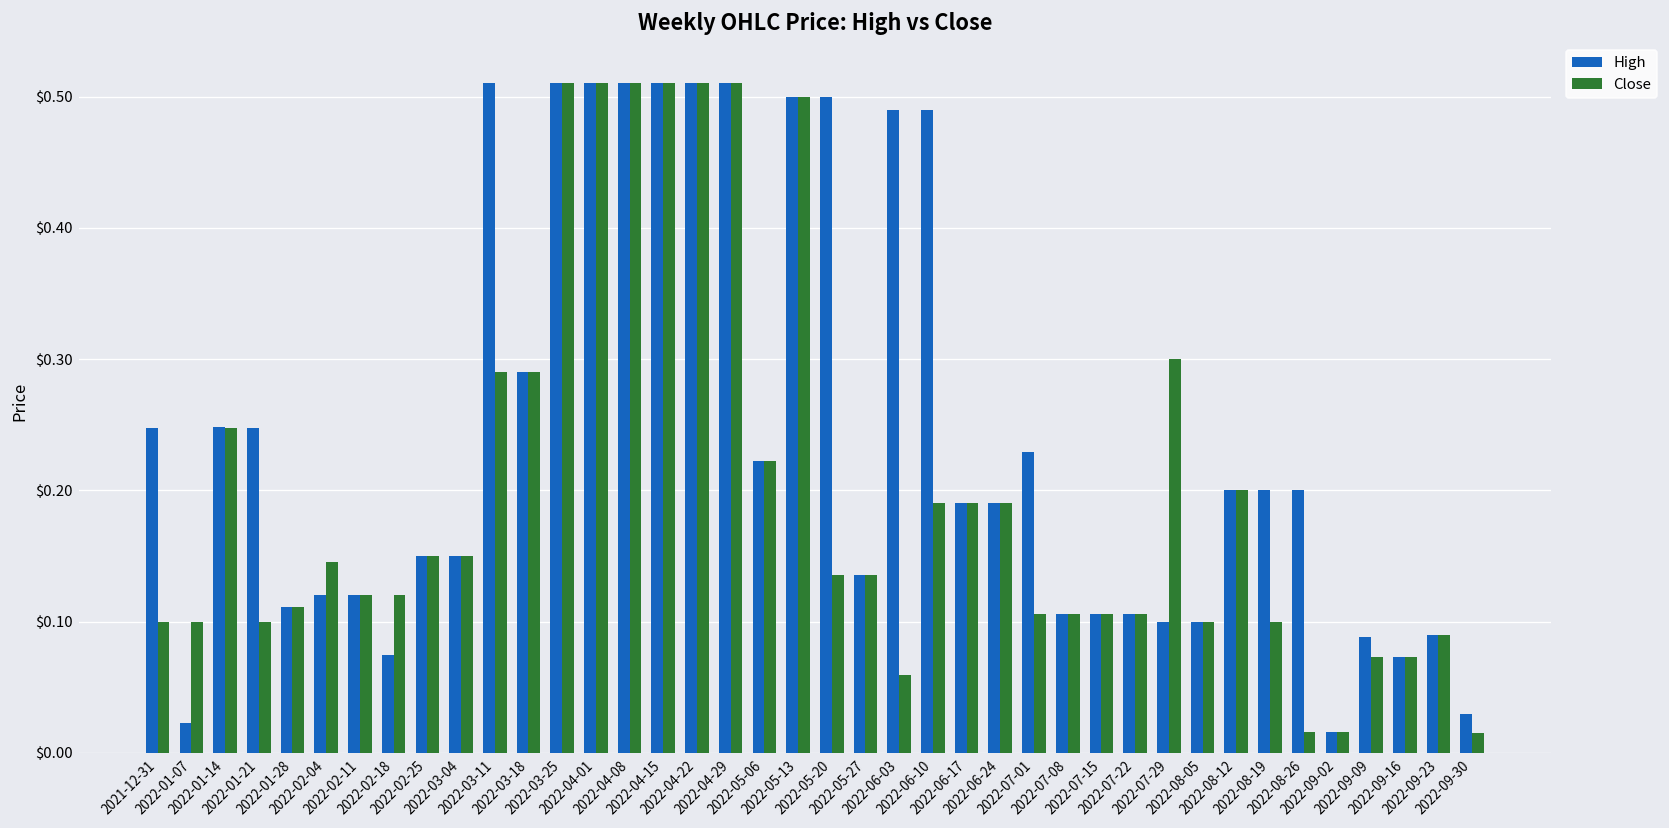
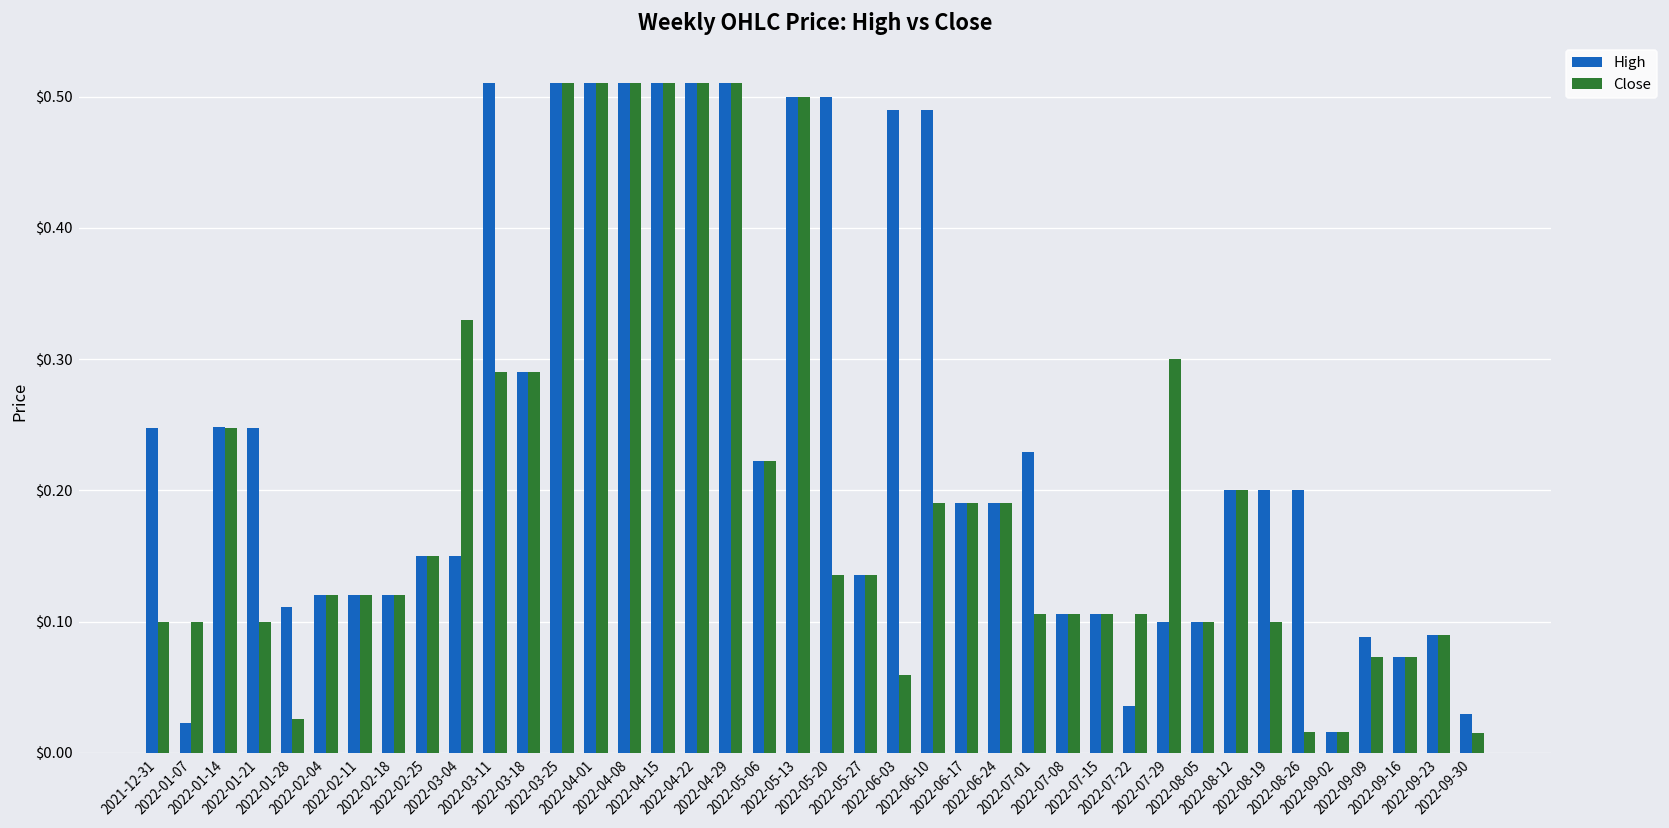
  {
    "High": {
      "2021-12-31": "$0.248",
      "2022-01-07": "$0.022",
      "2022-01-14": "$0.248",
      "2022-01-21": "$0.248",
      "2022-01-28": "$0.111",
      "2022-02-04": "$0.120",
      "2022-02-11": "$0.120",
-     "2022-02-18": "$0.075",
+     "2022-02-18": "$0.120",
      "2022-02-25": "$0.150",
      "2022-03-04": "$0.150",
      "2022-03-11": "$0.510",
      "2022-03-18": "$0.290",
      "2022-03-25": "$0.510",
      "2022-04-01": "$0.510",
      "2022-04-08": "$0.510",
      "2022-04-15": "$0.510",
      "2022-04-22": "$0.510",
      "2022-04-29": "$0.510",
      "2022-05-06": "$0.223",
      "2022-05-13": "$0.500",
      "2022-05-20": "$0.500",
      "2022-05-27": "$0.136",
      "2022-06-03": "$0.490",
      "2022-06-10": "$0.490",
      "2022-06-17": "$0.190",
      "2022-06-24": "$0.190",
      "2022-07-01": "$0.229",
      "2022-07-08": "$0.106",
      "2022-07-15": "$0.106",
-     "2022-07-22": "$0.106",
+     "2022-07-22": "$0.036",
      "2022-07-29": "$0.100",
      "2022-08-05": "$0.100",
      "2022-08-12": "$0.200",
      "2022-08-19": "$0.200",
      "2022-08-26": "$0.200",
      "2022-09-02": "$0.016",
      "2022-09-09": "$0.088",
      "2022-09-16": "$0.073",
      "2022-09-23": "$0.090",
      "2022-09-30": "$0.030"
    },
    "Close": {
      "2021-12-31": "$0.100",
      "2022-01-07": "$0.100",
      "2022-01-14": "$0.248",
      "2022-01-21": "$0.100",
-     "2022-01-28": "$0.111",
-     "2022-02-04": "$0.146",
+     "2022-01-28": "$0.026",
+     "2022-02-04": "$0.120",
      "2022-02-11": "$0.120",
      "2022-02-18": "$0.120",
      "2022-02-25": "$0.150",
-     "2022-03-04": "$0.15",
+     "2022-03-04": "$0.33",
      "2022-03-11": "$0.290",
      "2022-03-18": "$0.290",
      "2022-03-25": "$0.510",
      "2022-04-01": "$0.510",
      "2022-04-08": "$0.510",
      "2022-04-15": "$0.510",
      "2022-04-22": "$0.510",
      "2022-04-29": "$0.510",
      "2022-05-06": "$0.223",
      "2022-05-13": "$0.500",
      "2022-05-20": "$0.136",
      "2022-05-27": "$0.136",
      "2022-06-03": "$0.059",
      "2022-06-10": "$0.190",
      "2022-06-17": "$0.190",
      "2022-06-24": "$0.190",
      "2022-07-01": "$0.106",
      "2022-07-08": "$0.106",
      "2022-07-15": "$0.106",
      "2022-07-22": "$0.106",
      "2022-07-29": "$0.300",
      "2022-08-05": "$0.100",
      "2022-08-12": "$0.200",
      "2022-08-19": "$0.100",
      "2022-08-26": "$0.016",
      "2022-09-02": "$0.016",
      "2022-09-09": "$0.073",
      "2022-09-16": "$0.073",
      "2022-09-23": "$0.090",
      "2022-09-30": "$0.015"
    }
  }
